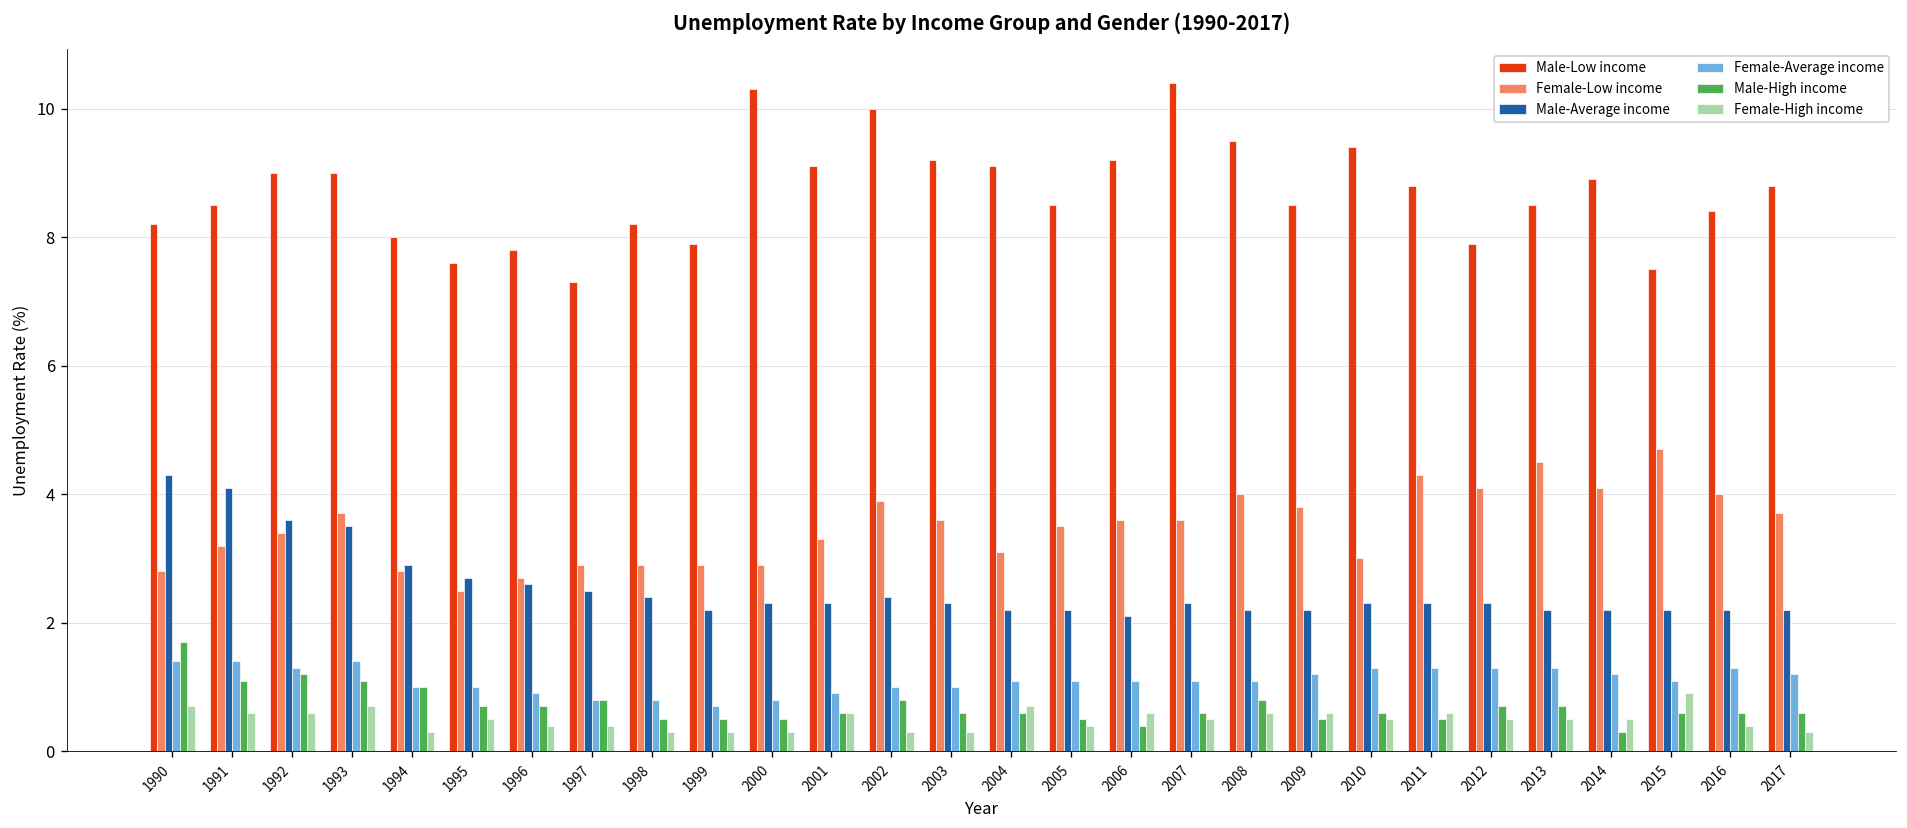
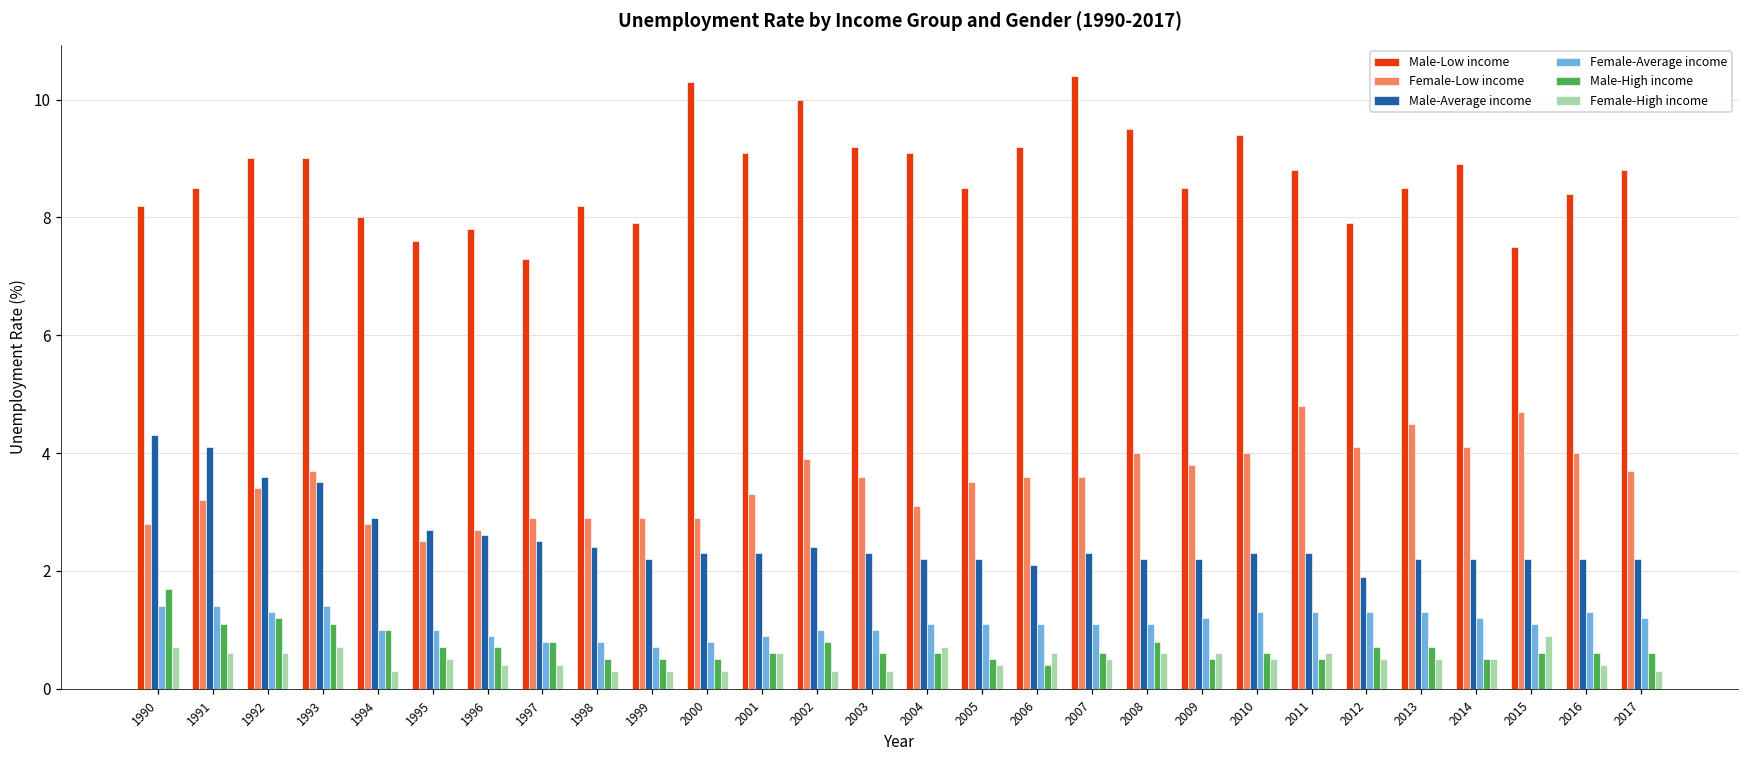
  {
    "Male-Low income": {
      "1990": 8.2,
      "1991": 8.5,
      "1992": 9.0,
      "1993": 9.0,
      "1994": 8.0,
      "1995": 7.6,
      "1996": 7.8,
      "1997": 7.3,
      "1998": 8.2,
      "1999": 7.9,
      "2000": 10.3,
      "2001": 9.1,
      "2002": 10.0,
      "2003": 9.2,
      "2004": 9.1,
      "2005": 8.5,
      "2006": 9.2,
      "2007": 10.4,
      "2008": 9.5,
      "2009": 8.5,
      "2010": 9.4,
      "2011": 8.8,
      "2012": 7.9,
      "2013": 8.5,
      "2014": 8.9,
      "2015": 7.5,
      "2016": 8.4,
      "2017": 8.8
    },
    "Female-Low income": {
      "1990": 2.8,
      "1991": 3.2,
      "1992": 3.4,
      "1993": 3.7,
      "1994": 2.8,
      "1995": 2.5,
      "1996": 2.7,
      "1997": 2.9,
      "1998": 2.9,
      "1999": 2.9,
      "2000": 2.9,
      "2001": 3.3,
      "2002": 3.9,
      "2003": 3.6,
      "2004": 3.1,
      "2005": 3.5,
      "2006": 3.6,
      "2007": 3.6,
      "2008": 4.0,
      "2009": 3.8,
-     "2010": 3,
-     "2011": 4.3,
+     "2010": 4,
+     "2011": 4.8,
      "2012": 4.1,
      "2013": 4.5,
      "2014": 4.1,
      "2015": 4.7,
      "2016": 4.0,
      "2017": 3.7
    },
    "Male-Average income": {
      "1990": 4.3,
      "1991": 4.1,
      "1992": 3.6,
      "1993": 3.5,
      "1994": 2.9,
      "1995": 2.7,
      "1996": 2.6,
      "1997": 2.5,
      "1998": 2.4,
      "1999": 2.2,
      "2000": 2.3,
      "2001": 2.3,
      "2002": 2.4,
      "2003": 2.3,
      "2004": 2.2,
      "2005": 2.2,
      "2006": 2.1,
      "2007": 2.3,
      "2008": 2.2,
      "2009": 2.2,
      "2010": 2.3,
      "2011": 2.3,
-     "2012": 2.3,
+     "2012": 1.9,
      "2013": 2.2,
      "2014": 2.2,
      "2015": 2.2,
      "2016": 2.2,
      "2017": 2.2
    },
    "Female-Average income": {
      "1990": 1.4,
      "1991": 1.4,
      "1992": 1.3,
      "1993": 1.4,
      "1994": 1.0,
      "1995": 1.0,
      "1996": 0.9,
      "1997": 0.8,
      "1998": 0.8,
      "1999": 0.7,
      "2000": 0.8,
      "2001": 0.9,
      "2002": 1.0,
      "2003": 1.0,
      "2004": 1.1,
      "2005": 1.1,
      "2006": 1.1,
      "2007": 1.1,
      "2008": 1.1,
      "2009": 1.2,
      "2010": 1.3,
      "2011": 1.3,
      "2012": 1.3,
      "2013": 1.3,
      "2014": 1.2,
      "2015": 1.1,
      "2016": 1.3,
      "2017": 1.2
    },
    "Male-High income": {
      "1990": 1.7,
      "1991": 1.1,
      "1992": 1.2,
      "1993": 1.1,
      "1994": 1.0,
      "1995": 0.7,
      "1996": 0.7,
      "1997": 0.8,
      "1998": 0.5,
      "1999": 0.5,
      "2000": 0.5,
      "2001": 0.6,
      "2002": 0.8,
      "2003": 0.6,
      "2004": 0.6,
      "2005": 0.5,
      "2006": 0.4,
      "2007": 0.6,
      "2008": 0.8,
      "2009": 0.5,
      "2010": 0.6,
      "2011": 0.5,
      "2012": 0.7,
      "2013": 0.7,
-     "2014": 0.3,
+     "2014": 0.5,
      "2015": 0.6,
      "2016": 0.6,
      "2017": 0.6
    },
    "Female-High income": {
      "1990": 0.7,
      "1991": 0.6,
      "1992": 0.6,
      "1993": 0.7,
      "1994": 0.3,
      "1995": 0.5,
      "1996": 0.4,
      "1997": 0.4,
      "1998": 0.3,
      "1999": 0.3,
      "2000": 0.3,
      "2001": 0.6,
      "2002": 0.3,
      "2003": 0.3,
      "2004": 0.7,
      "2005": 0.4,
      "2006": 0.6,
      "2007": 0.5,
      "2008": 0.6,
      "2009": 0.6,
      "2010": 0.5,
      "2011": 0.6,
      "2012": 0.5,
      "2013": 0.5,
      "2014": 0.5,
      "2015": 0.9,
      "2016": 0.4,
      "2017": 0.3
    }
  }
